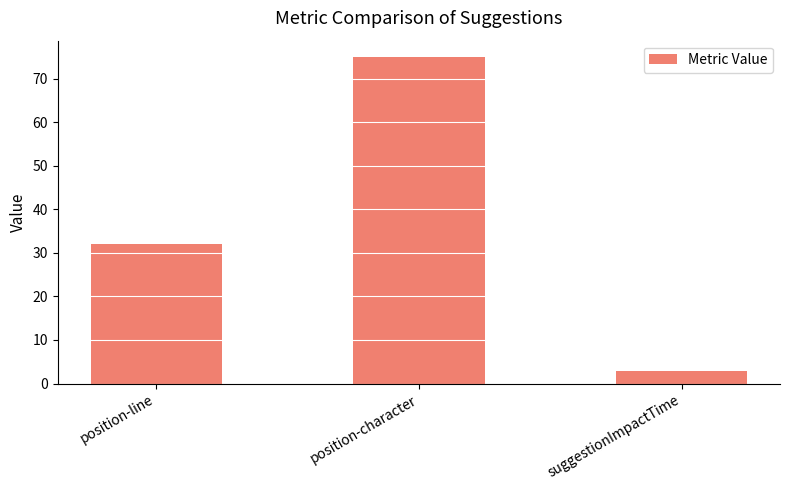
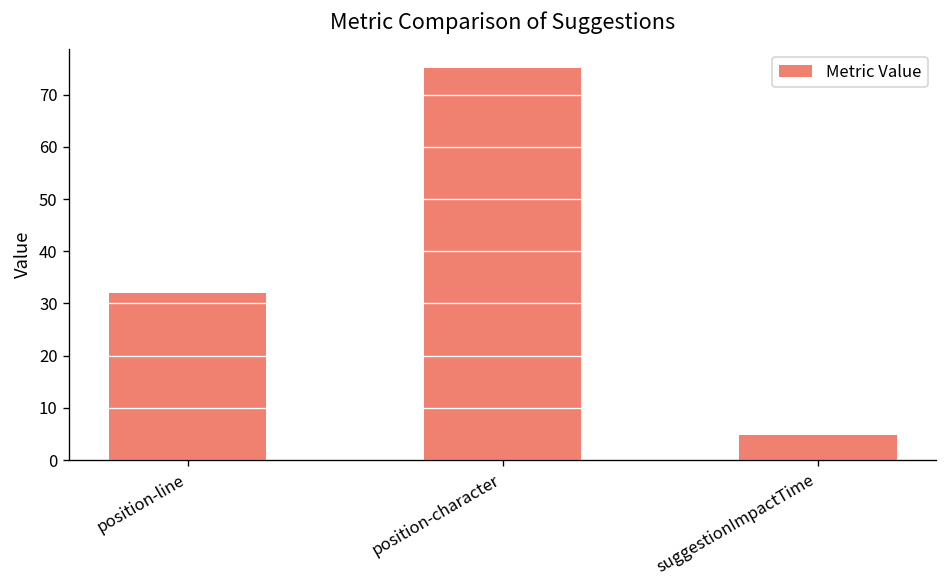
  {
    "position-line": 32,
    "position-character": 75,
-   "suggestionImpactTime": 3
+   "suggestionImpactTime": 5
  }
